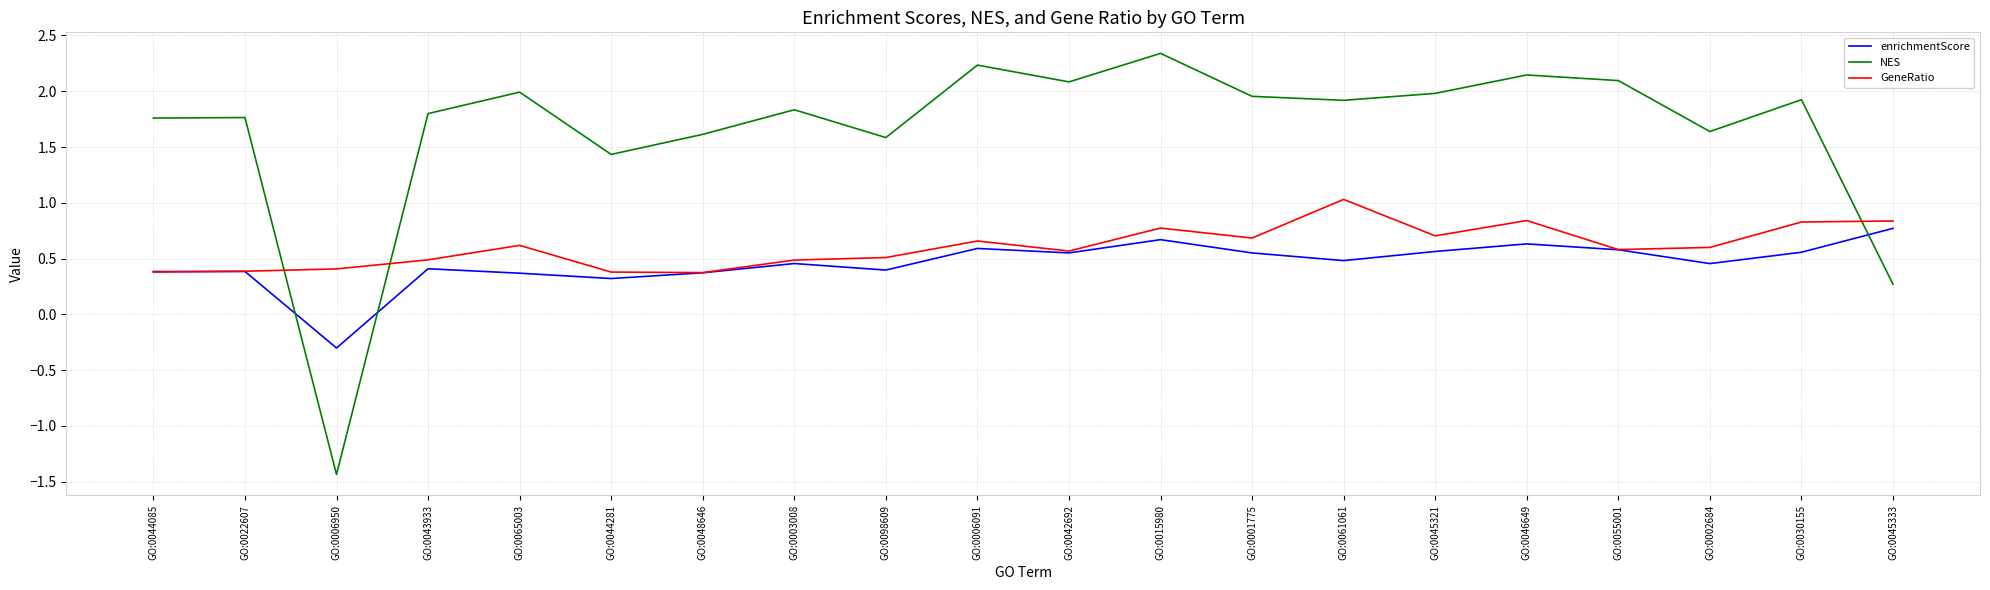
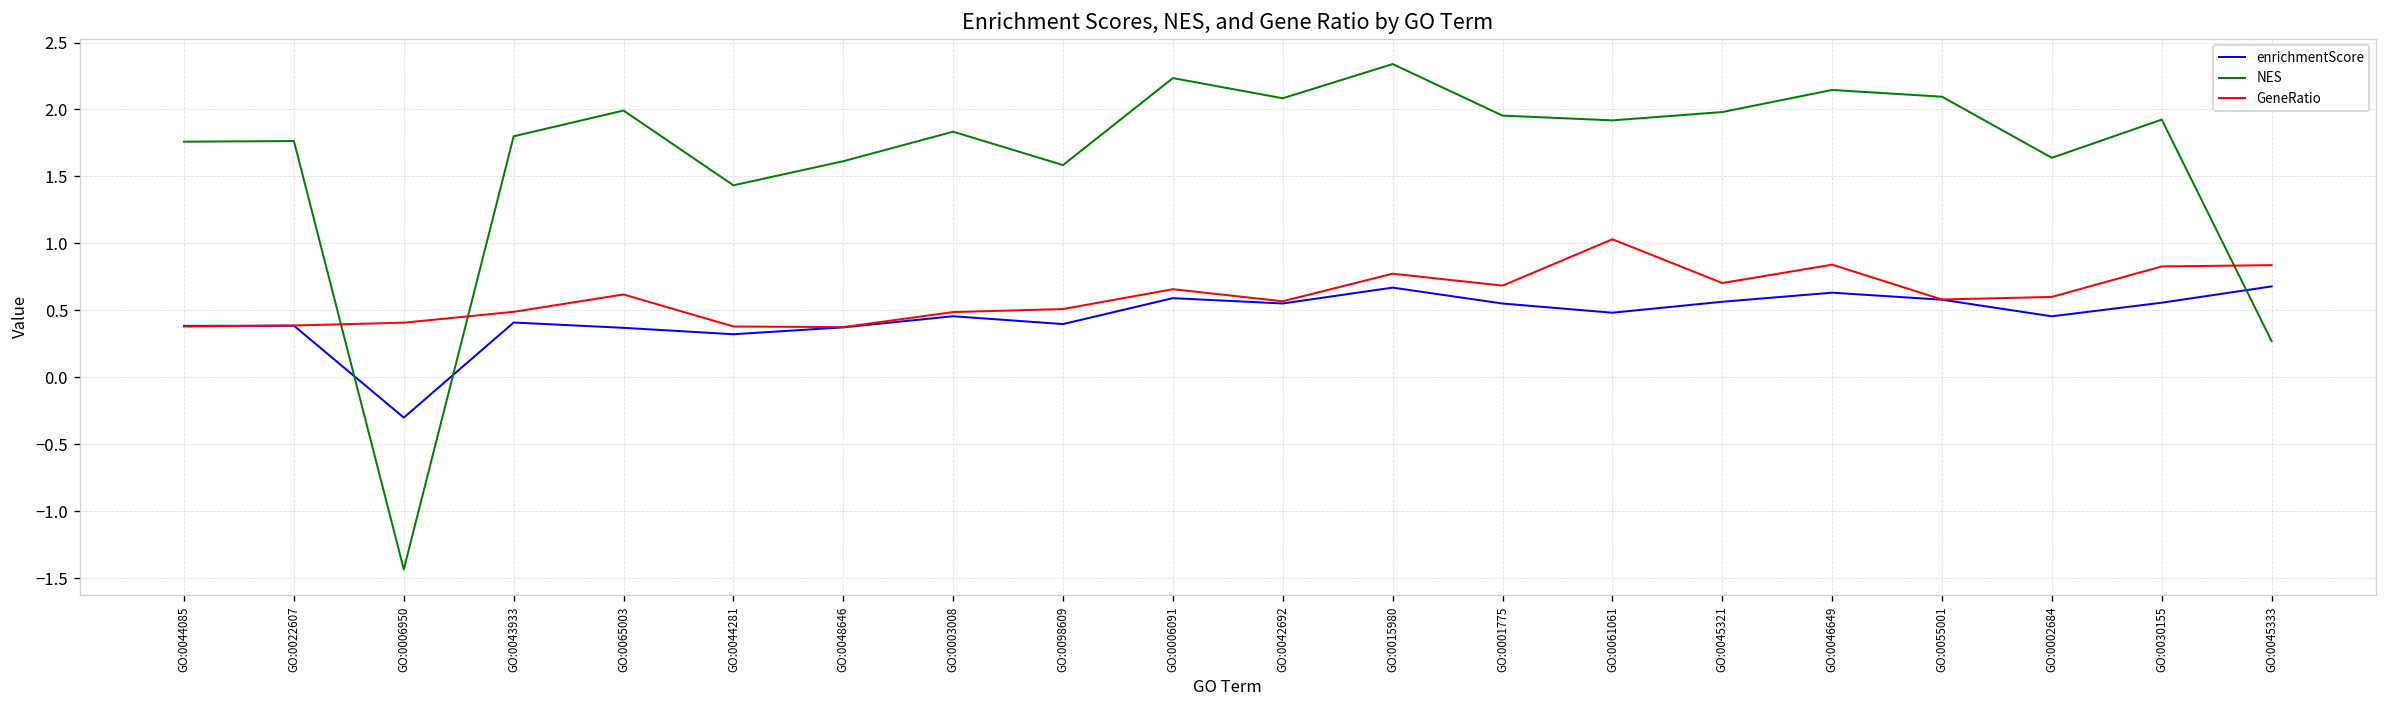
  {
    "enrichmentScore": {
      "GO:0006950": -0.30,
      "GO:0043933": 0.41,
      "GO:0065003": 0.37,
      "GO:0044281": 0.32,
      "GO:0003008": 0.46,
      "GO:0098609": 0.40,
      "GO:0006091": 0.59,
      "GO:0015980": 0.67,
      "GO:0001775": 0.55,
      "GO:0061061": 0.48,
      "GO:0045321": 0.56,
      "GO:0046649": 0.63,
      "GO:0002684": 0.46,
      "GO:0030155": 0.56,
-     "GO:0045333": 0.77
+     "GO:0045333": 0.68
    },
    "NES": {
      "GO:0044085": 1.76,
      "GO:0022607": 1.76,
      "GO:0006950": -1.43,
      "GO:0043933": 1.80,
      "GO:0065003": 1.99,
      "GO:0044281": 1.43,
      "GO:0048646": 1.61,
      "GO:0003008": 1.83,
      "GO:0098609": 1.58,
      "GO:0006091": 2.23,
      "GO:0042692": 2.08,
      "GO:0015980": 2.34,
      "GO:0001775": 1.95,
      "GO:0061061": 1.92,
      "GO:0045321": 1.98,
      "GO:0046649": 2.15,
      "GO:0055001": 2.10,
      "GO:0002684": 1.64,
      "GO:0030155": 1.92,
      "GO:0045333": 0.27
    },
    "GeneRatio": {
      "GO:0006950": 0.41,
      "GO:0043933": 0.49,
      "GO:0065003": 0.62,
      "GO:0044281": 0.38,
      "GO:0003008": 0.49,
      "GO:0098609": 0.51,
      "GO:0006091": 0.66,
      "GO:0015980": 0.77,
      "GO:0001775": 0.68,
      "GO:0061061": 1.03,
      "GO:0045321": 0.70,
      "GO:0046649": 0.84,
      "GO:0002684": 0.60,
      "GO:0030155": 0.83,
      "GO:0045333": 0.84
    }
  }
